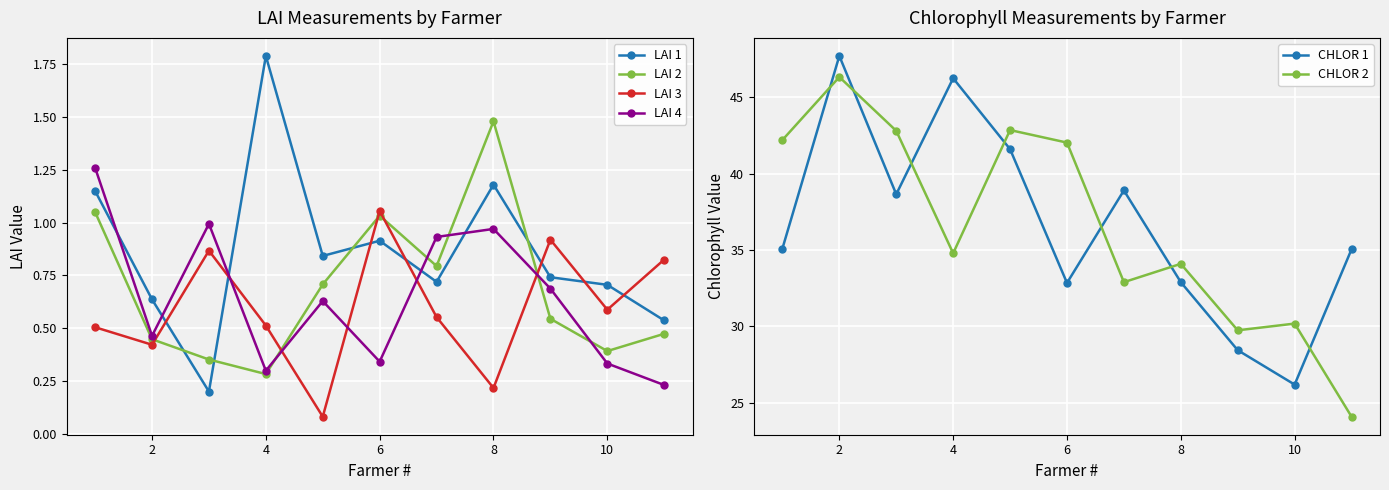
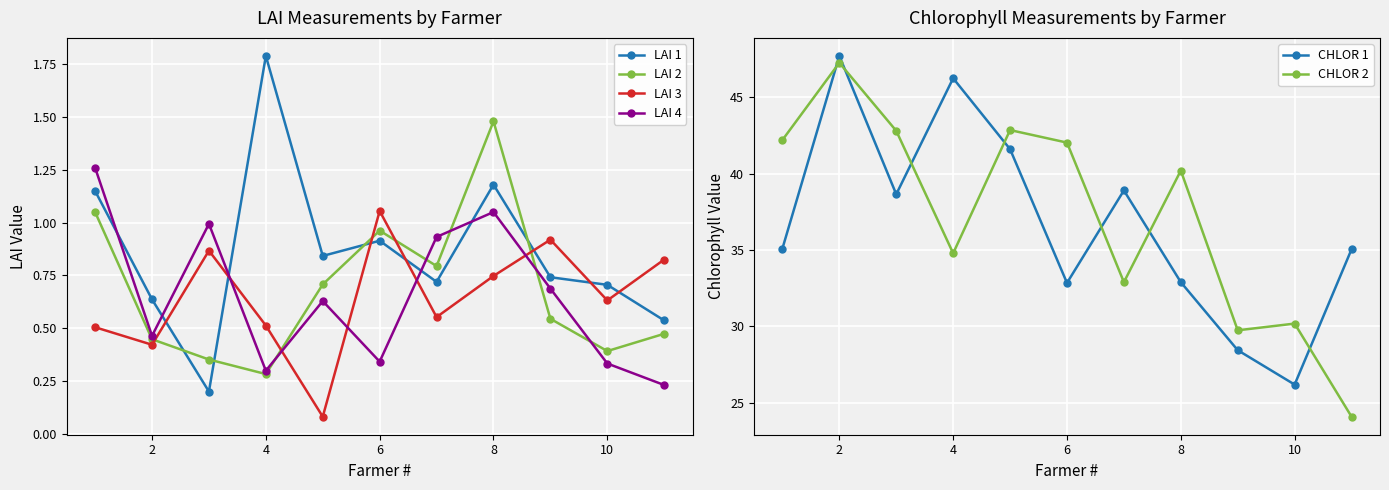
  {
    "LAI Measurements by Farmer": {
      "LAI 1": {
        "2": 0.64,
        "4": 1.79,
        "6": 0.91,
        "8": 1.18,
        "10": 0.71
      },
      "LAI 2": {
        "2": 0.45,
        "4": 0.28,
-       "6": 1.03,
+       "6": 0.96,
        "8": 1.48,
        "10": 0.39
      },
      "LAI 3": {
        "2": 0.42,
        "4": 0.51,
        "6": 1.06,
-       "8": 0.22,
-       "10": 0.59
+       "8": 0.75,
+       "10": 0.63
      },
      "LAI 4": {
        "2": 0.46,
        "4": 0.30,
        "6": 0.34,
-       "8": 0.97,
+       "8": 1.05,
        "10": 0.33
      }
    },
    "Chlorophyll Measurements by Farmer": {
      "CHLOR 1": {
        "2": 47.7,
        "4": 46.2,
        "6": 32.9,
        "8": 32.9,
        "10": 26.2
      },
      "CHLOR 2": {
-       "2": 46.3,
+       "2": 47.3,
        "4": 34.8,
        "6": 42.0,
-       "8": 34.1,
+       "8": 40.2,
        "10": 30.2
      }
    }
  }
